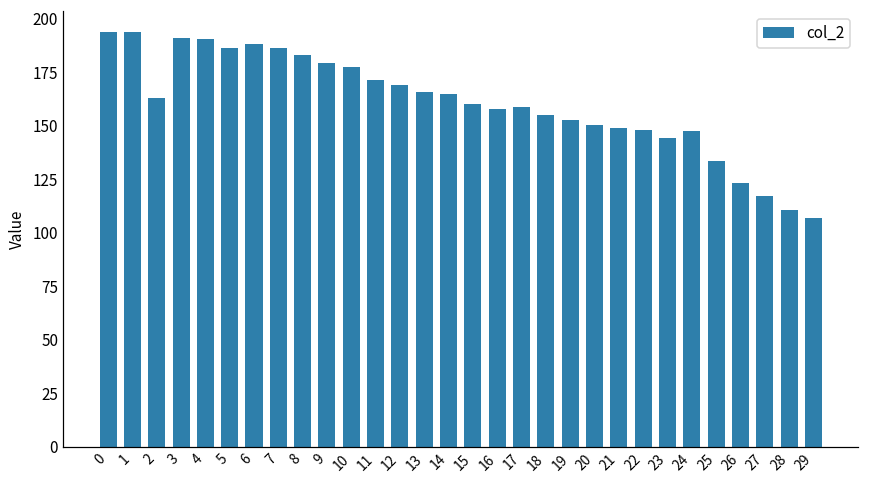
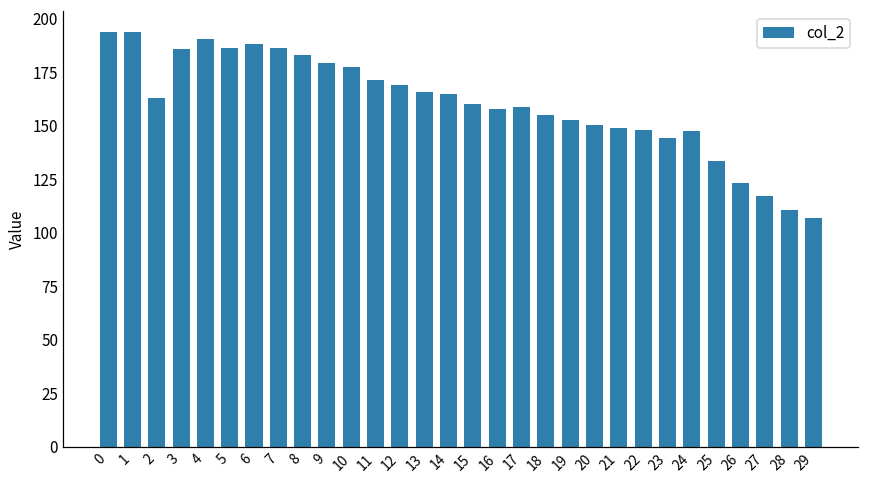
  {
    "0": 194,
    "1": 194,
    "2": 163,
-   "3": 191,
+   "3": 186,
    "4": 191,
    "5": 186,
    "6": 188,
    "7": 186,
    "8": 183,
    "9": 179,
    "10": 178,
    "11": 171,
    "12": 169,
    "13": 166,
    "14": 165,
    "15": 160,
    "16": 158,
    "17": 159,
    "18": 155,
    "19": 153,
    "20": 150,
    "21": 149,
    "22": 148,
    "23": 145,
    "24": 147,
    "25": 134,
    "26": 123,
    "27": 117,
    "28": 111,
    "29": 107
  }
